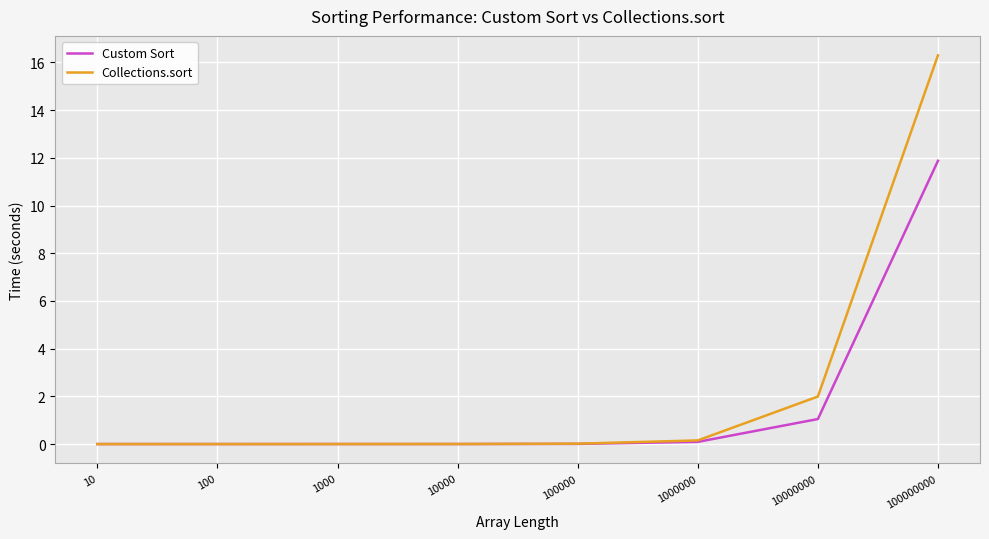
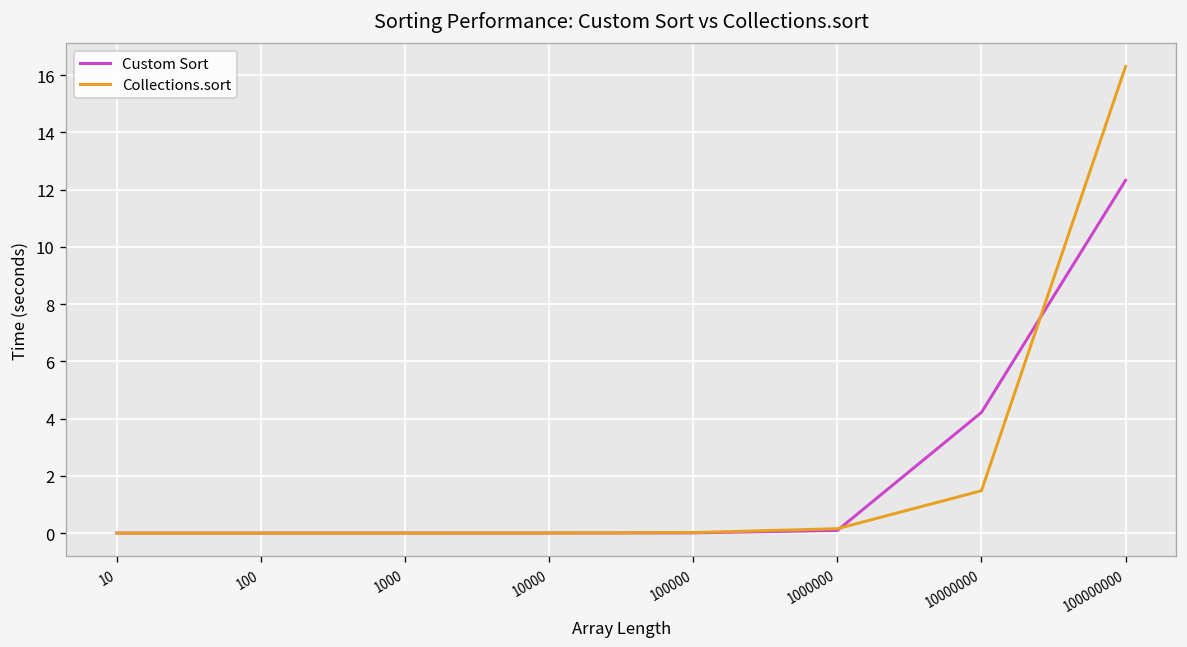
  {
    "Custom Sort": {
-     "10000000": 1.0,
-     "100000000": 11.9
+     "10000000": 4.2,
+     "100000000": 12.3
    },
    "Collections.sort": {
-     "10000000": 2.0,
+     "10000000": 1.5,
      "100000000": 16.3
    }
  }
